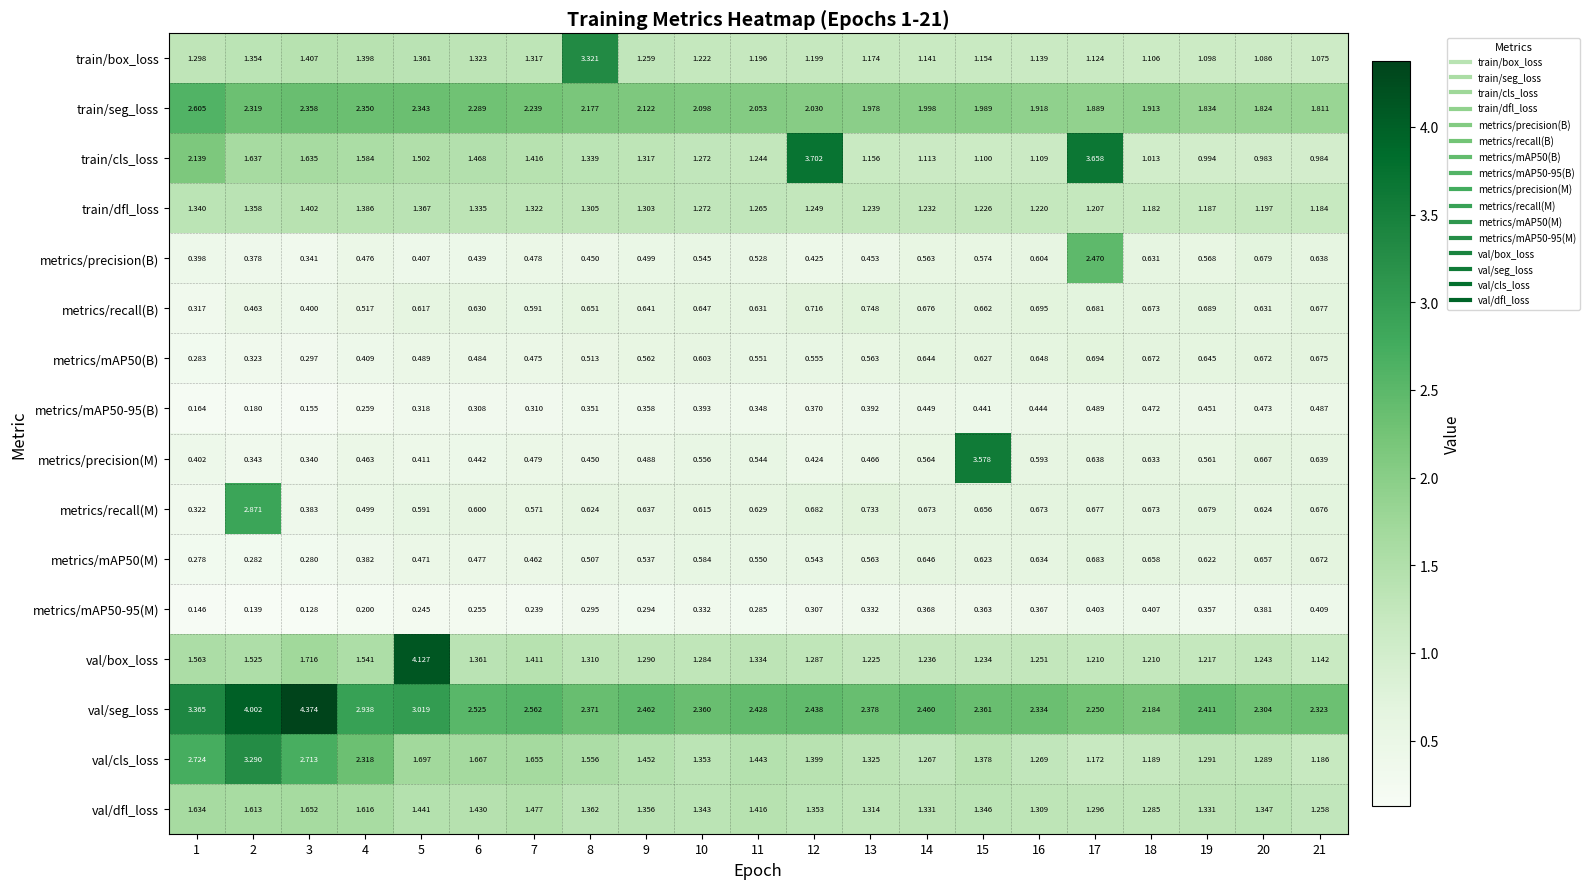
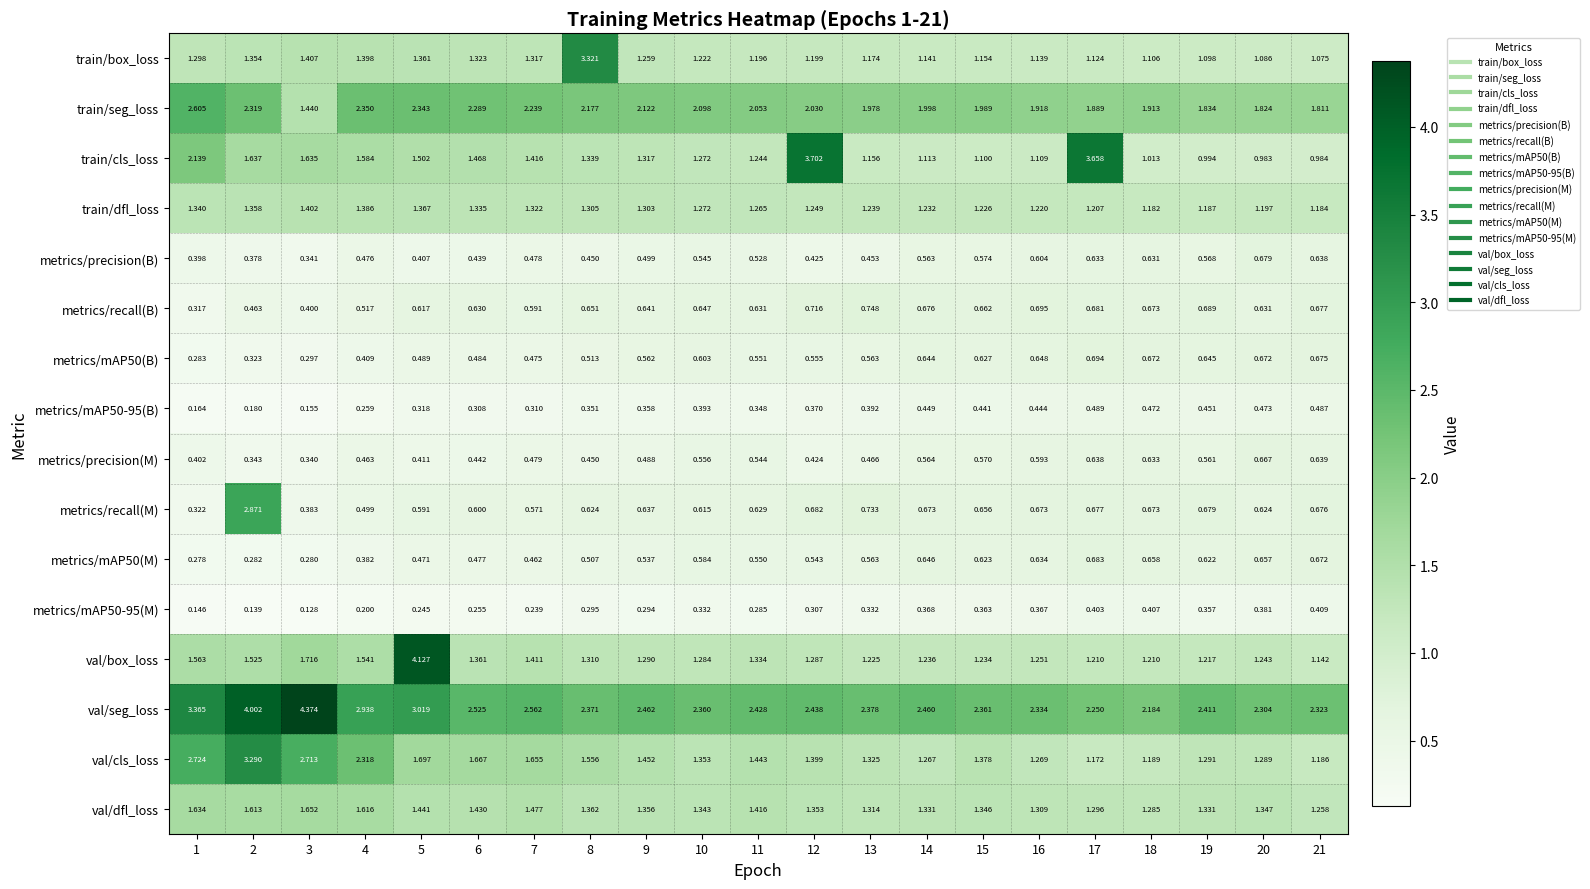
  {
    "train/seg_loss": {
      "1": 2.605,
      "2": 2.319,
-     "3": 2.358,
+     "3": 1.440,
      "4": 2.350,
      "5": 2.343,
      "6": 2.289,
      "7": 2.239,
      "8": 2.177,
      "9": 2.122,
      "10": 2.098,
      "11": 2.053,
      "12": 2.030,
      "13": 1.978,
      "14": 1.998,
      "15": 1.989,
      "16": 1.918,
      "17": 1.889,
      "18": 1.913,
      "19": 1.834,
      "20": 1.824,
      "21": 1.811
    },
    "metrics/precision(B)": {
      "1": 0.398,
      "2": 0.378,
      "3": 0.341,
      "4": 0.476,
      "5": 0.407,
      "6": 0.439,
      "7": 0.478,
      "8": 0.450,
      "9": 0.499,
      "10": 0.545,
      "11": 0.528,
      "12": 0.425,
      "13": 0.453,
      "14": 0.563,
      "15": 0.574,
      "16": 0.604,
-     "17": 2.470,
+     "17": 0.633,
      "18": 0.631,
      "19": 0.568,
      "20": 0.679,
      "21": 0.638
    },
    "metrics/precision(M)": {
      "1": 0.402,
      "2": 0.343,
      "3": 0.340,
      "4": 0.463,
      "5": 0.411,
      "6": 0.442,
      "7": 0.479,
      "8": 0.450,
      "9": 0.488,
      "10": 0.556,
      "11": 0.544,
      "12": 0.424,
      "13": 0.466,
      "14": 0.564,
-     "15": 3.578,
+     "15": 0.570,
      "16": 0.593,
      "17": 0.638,
      "18": 0.633,
      "19": 0.561,
      "20": 0.667,
      "21": 0.639
    }
  }
